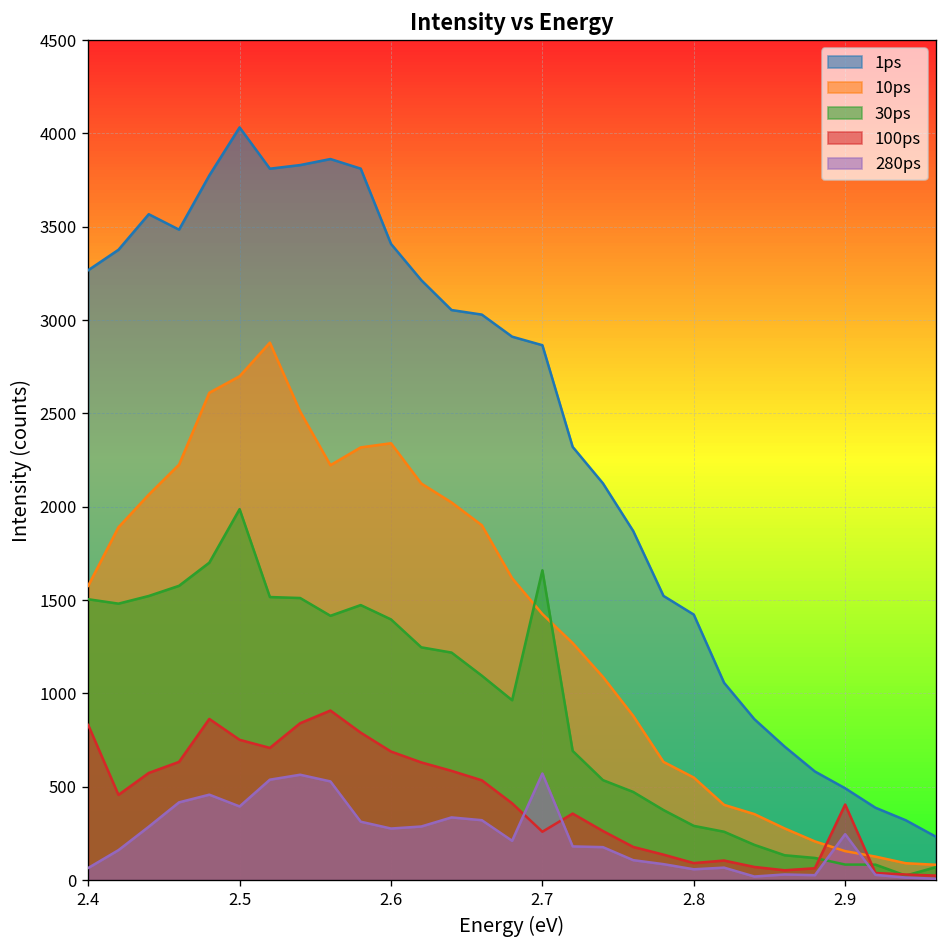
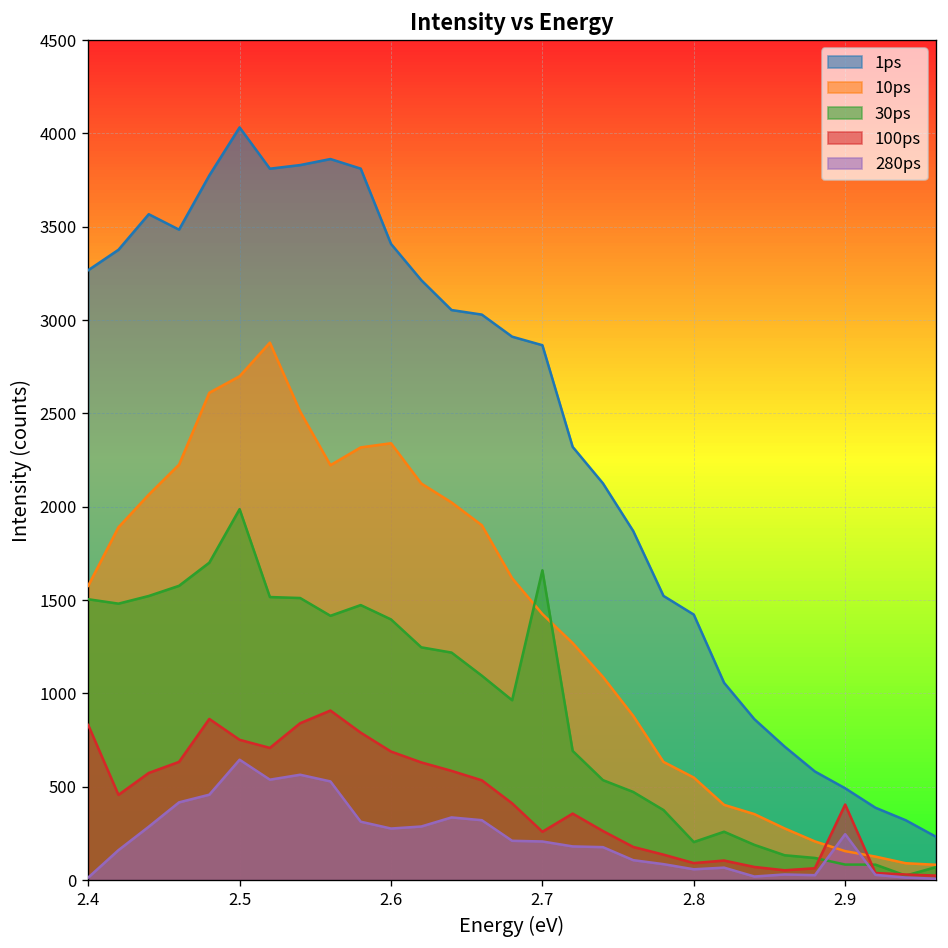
  {
    "1ps": {
      "2.4": 3270,
      "2.5": 4030,
      "2.6": 3410,
      "2.7": 2870,
      "2.8": 1420,
      "2.9": 490
    },
    "10ps": {
      "2.4": 1580,
      "2.5": 2700,
      "2.6": 2340,
      "2.7": 1430,
      "2.8": 550,
      "2.9": 160
    },
    "30ps": {
      "2.4": 1500,
      "2.5": 1990,
      "2.6": 1400,
      "2.7": 1660,
-     "2.8": 290,
+     "2.8": 200,
      "2.9": 80
    },
    "100ps": {
      "2.4": 830,
      "2.5": 750,
      "2.6": 690,
      "2.7": 260,
      "2.8": 90,
      "2.9": 410
    },
    "280ps": {
-     "2.4": 70,
-     "2.5": 400,
+     "2.4": 10,
+     "2.5": 650,
      "2.6": 280,
-     "2.7": 570,
+     "2.7": 210,
      "2.8": 60,
      "2.9": 250
    }
  }
